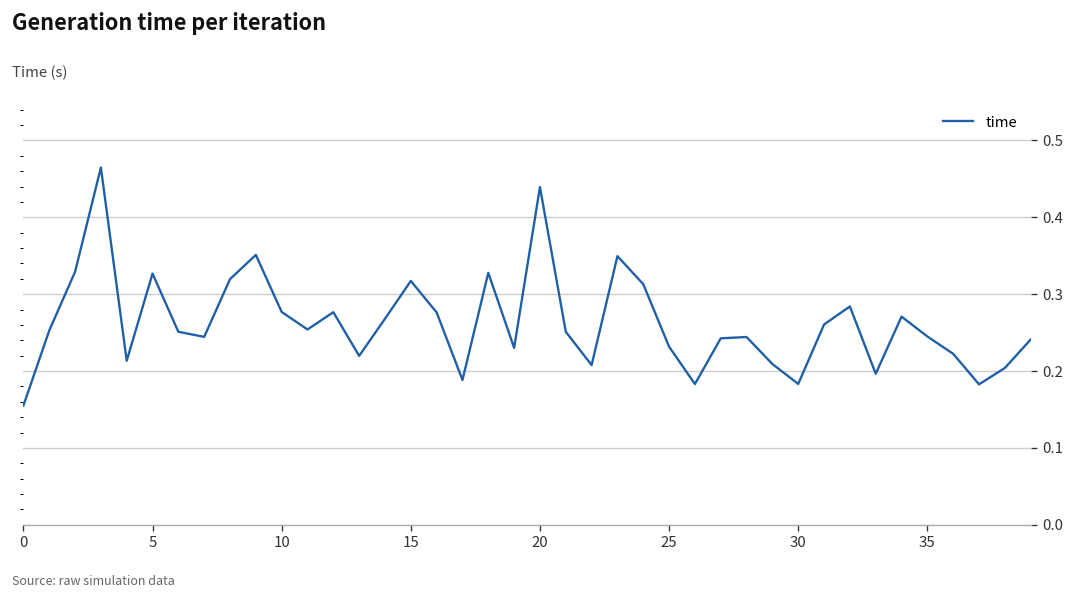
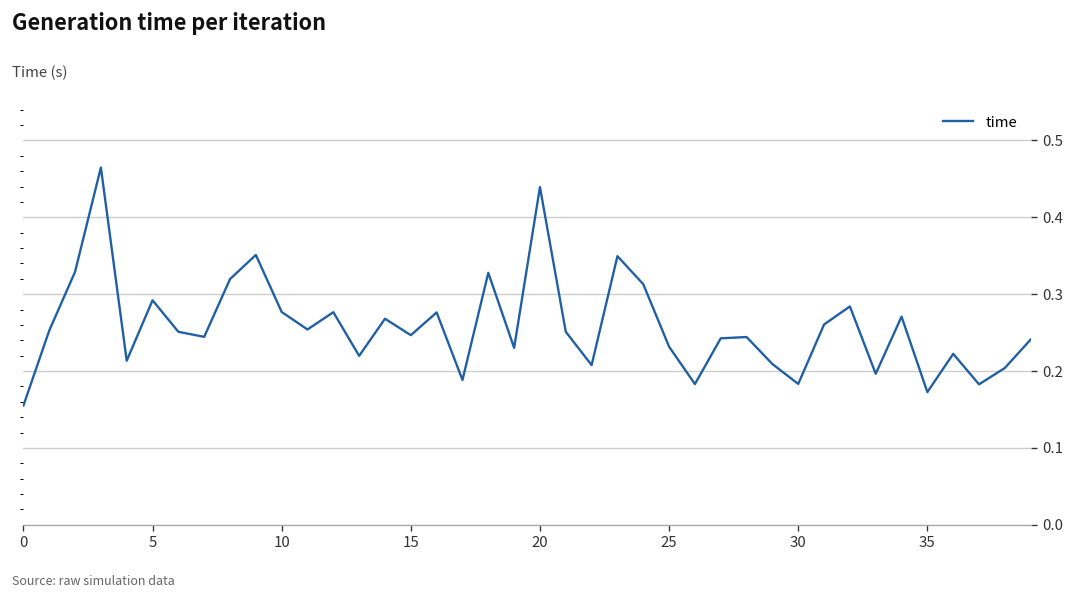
  {
    "0": 0.16,
-   "5": 0.33,
+   "5": 0.29,
    "10": 0.28,
-   "15": 0.32,
+   "15": 0.25,
    "20": 0.44,
    "25": 0.23,
    "30": 0.18,
-   "35": 0.24
+   "35": 0.17
  }
